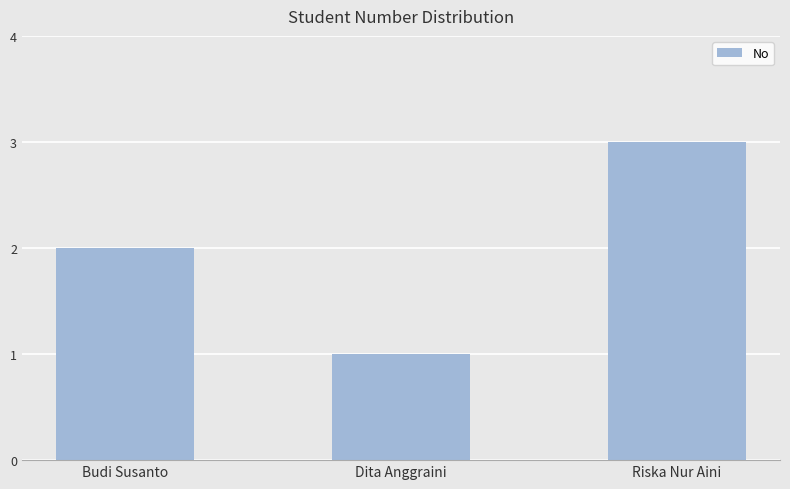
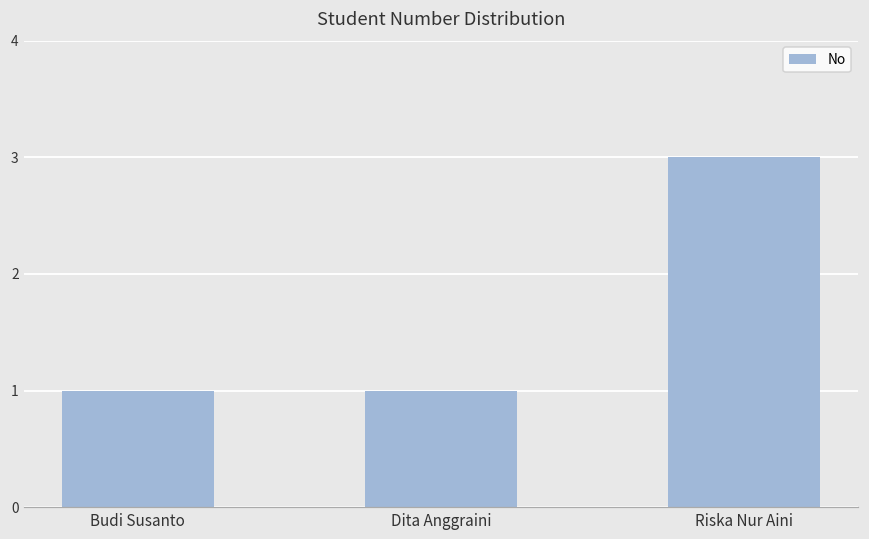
  {
-   "Budi Susanto": 2,
+   "Budi Susanto": 1,
    "Dita Anggraini": 1,
    "Riska Nur Aini": 3
  }
